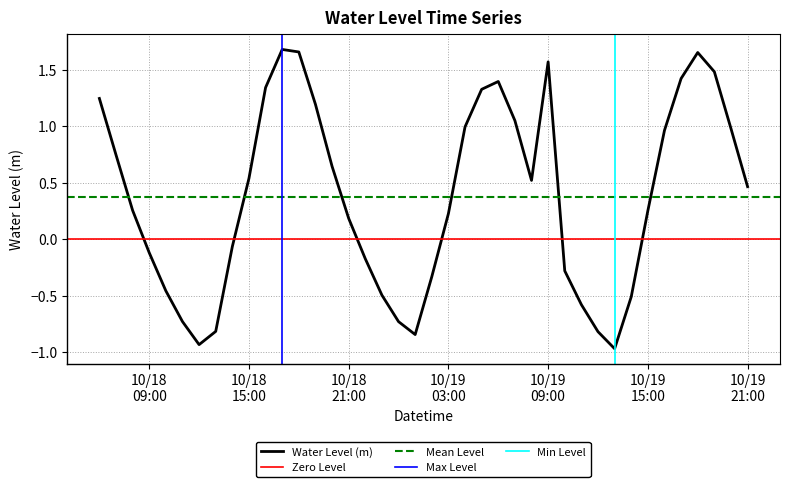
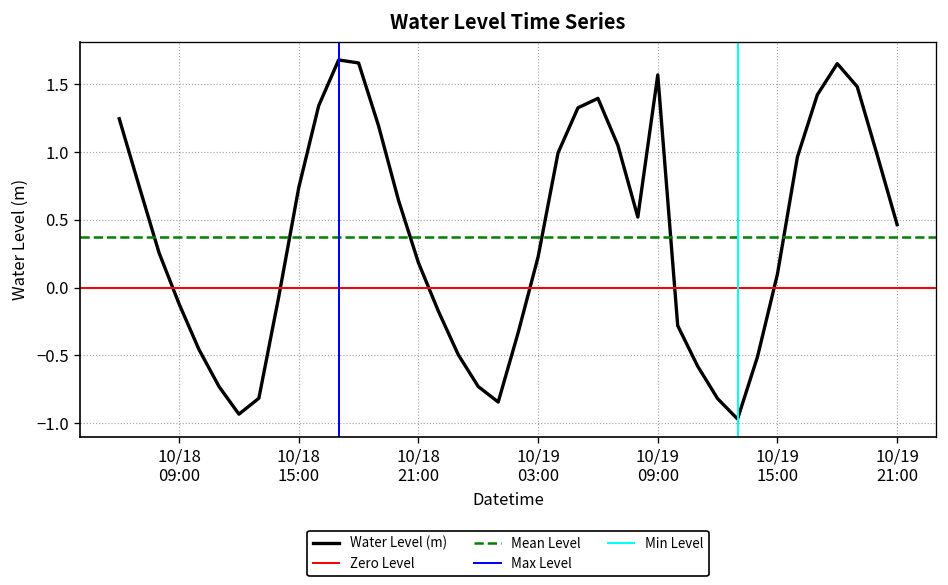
  {
    "10/18 09:00": -0.12,
-   "10/18 15:00": 0.54,
+   "10/18 15:00": 0.74,
    "10/18 21:00": 0.18,
    "10/19 03:00": 0.23,
    "10/19 09:00": 1.57,
-   "10/19 15:00": 0.25,
+   "10/19 15:00": 0.10,
    "10/19 21:00": 0.46
  }
